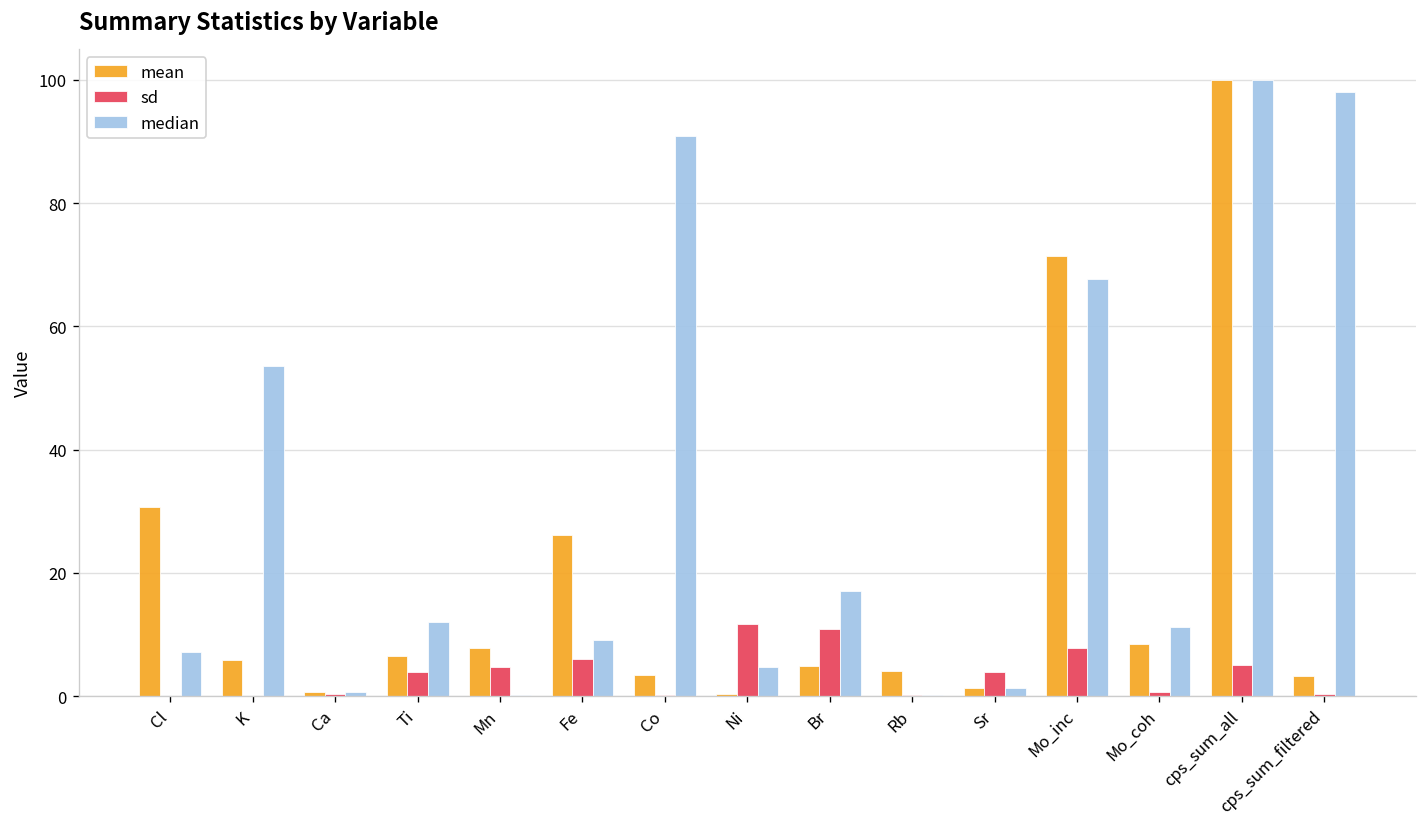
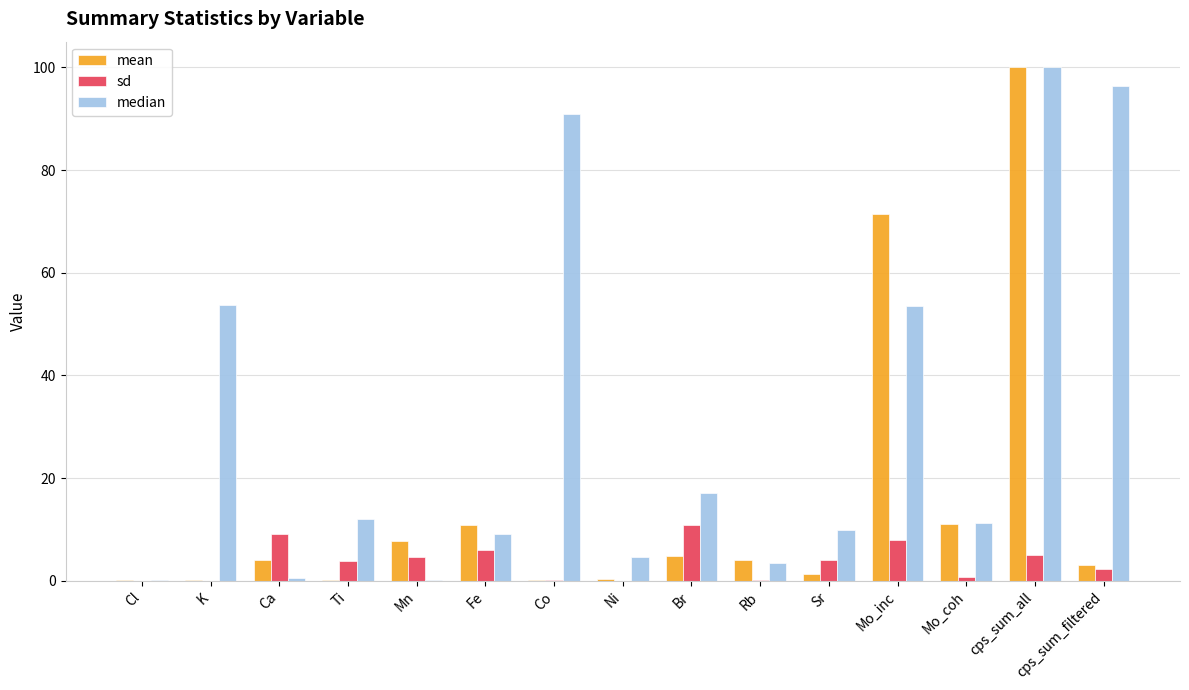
  {
    "mean": {
-     "Cl": 31,
-     "K": 6,
-     "Ca": 1,
-     "Ti": 7,
+     "Cl": 0,
+     "K": 0,
+     "Ca": 4,
+     "Ti": 0,
      "Mn": 8,
-     "Fe": 26,
-     "Co": 3,
+     "Fe": 11,
+     "Co": 0,
      "Br": 5,
      "Rb": 4,
      "Sr": 1,
      "Mo_inc": 71,
-     "Mo_coh": 8,
+     "Mo_coh": 11,
      "cps_sum_all": 100,
      "cps_sum_filtered": 3
    },
    "sd": {
-     "Ca": 0,
+     "Ca": 9,
      "Ti": 4,
      "Mn": 5,
      "Fe": 6,
-     "Ni": 12,
+     "Ni": 0,
      "Br": 11,
      "Sr": 4,
      "Mo_inc": 8,
      "Mo_coh": 1,
      "cps_sum_all": 5,
-     "cps_sum_filtered": 0
+     "cps_sum_filtered": 2
    },
    "median": {
-     "Cl": 7,
+     "Cl": 0,
      "K": 54,
      "Ca": 1,
      "Ti": 12,
      "Fe": 9,
      "Co": 91,
      "Ni": 5,
      "Br": 17,
-     "Rb": 0,
-     "Sr": 1,
-     "Mo_inc": 68,
+     "Rb": 4,
+     "Sr": 10,
+     "Mo_inc": 54,
      "Mo_coh": 11,
      "cps_sum_all": 100,
-     "cps_sum_filtered": 98
+     "cps_sum_filtered": 96
    }
  }
